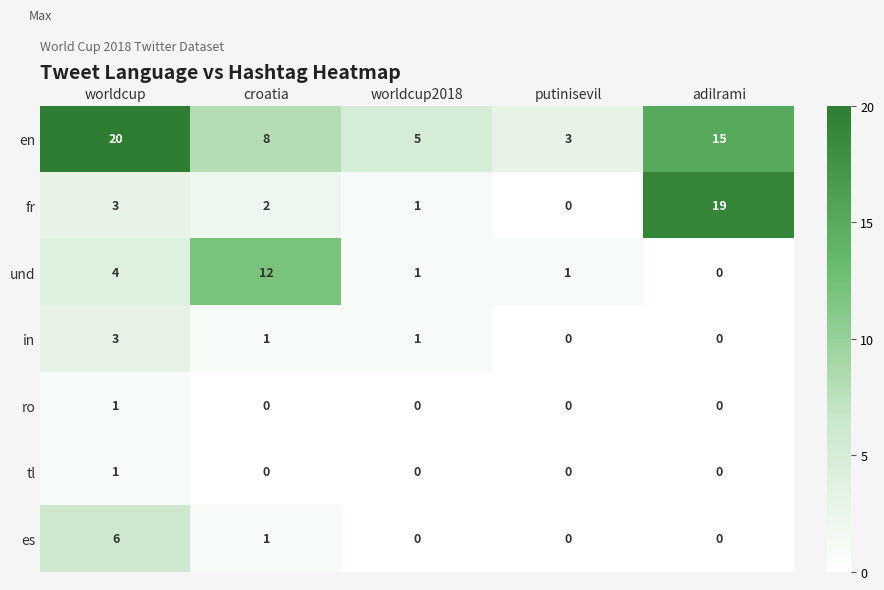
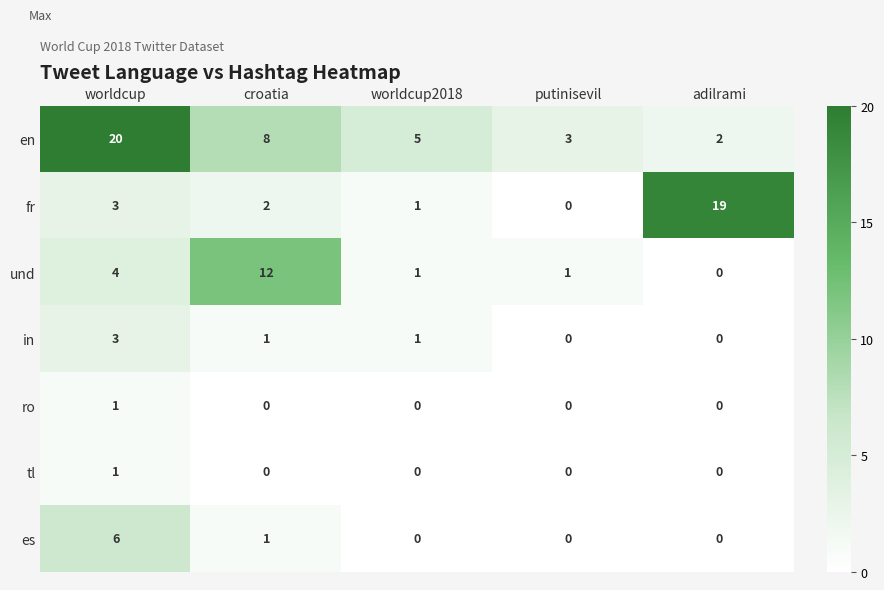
  {
    "en": {
      "worldcup": 20,
      "croatia": 8,
      "worldcup2018": 5,
      "putinisevil": 3,
-     "adilrami": 15
+     "adilrami": 2
    },
    "fr": {
      "worldcup": 3,
      "croatia": 2,
      "worldcup2018": 1,
      "putinisevil": 0,
      "adilrami": 19
    },
    "und": {
      "worldcup": 4,
      "croatia": 12,
      "worldcup2018": 1,
      "putinisevil": 1,
      "adilrami": 0
    },
    "in": {
      "worldcup": 3,
      "croatia": 1,
      "worldcup2018": 1,
      "putinisevil": 0,
      "adilrami": 0
    },
    "ro": {
      "worldcup": 1,
      "croatia": 0,
      "worldcup2018": 0,
      "putinisevil": 0,
      "adilrami": 0
    },
    "tl": {
      "worldcup": 1,
      "croatia": 0,
      "worldcup2018": 0,
      "putinisevil": 0,
      "adilrami": 0
    },
    "es": {
      "worldcup": 6,
      "croatia": 1,
      "worldcup2018": 0,
      "putinisevil": 0,
      "adilrami": 0
    }
  }
